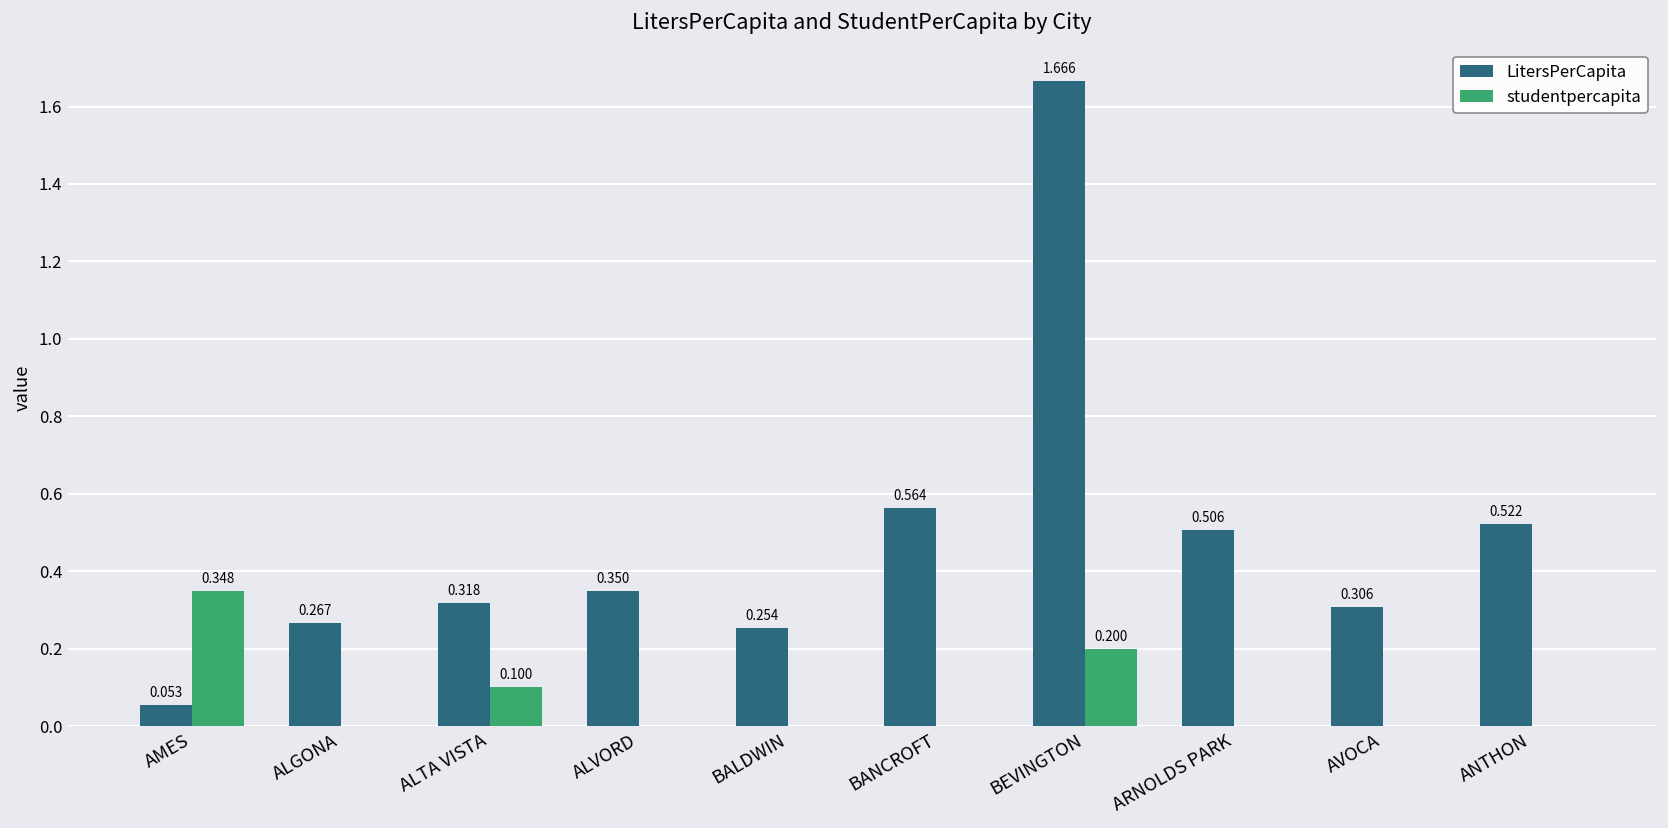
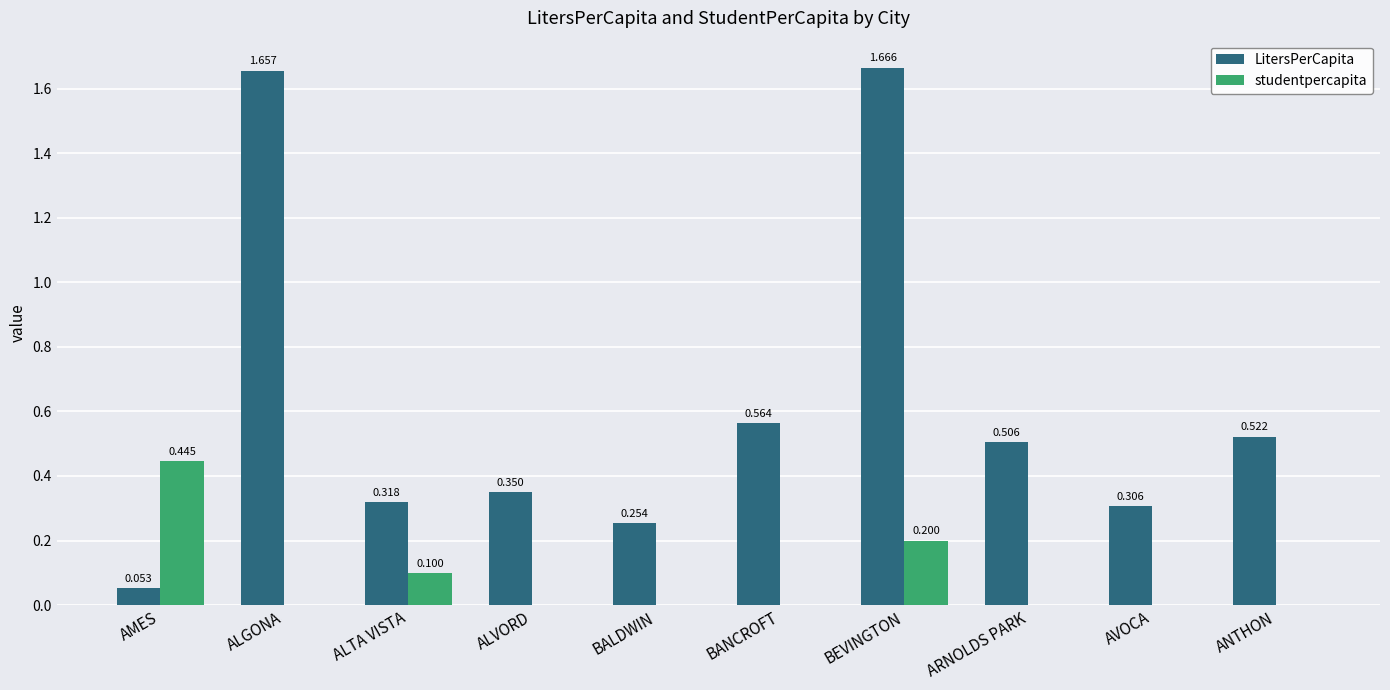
  {
    "LitersPerCapita": {
      "AMES": 0.053,
-     "ALGONA": 0.267,
+     "ALGONA": 1.657,
      "ALTA VISTA": 0.318,
      "ALVORD": 0.350,
      "BALDWIN": 0.254,
      "BANCROFT": 0.564,
      "BEVINGTON": 1.666,
      "ARNOLDS PARK": 0.506,
      "AVOCA": 0.306,
      "ANTHON": 0.522
    },
    "studentpercapita": {
-     "AMES": 0.348,
+     "AMES": 0.445,
      "ALTA VISTA": 0.100,
      "BEVINGTON": 0.200
    }
  }
